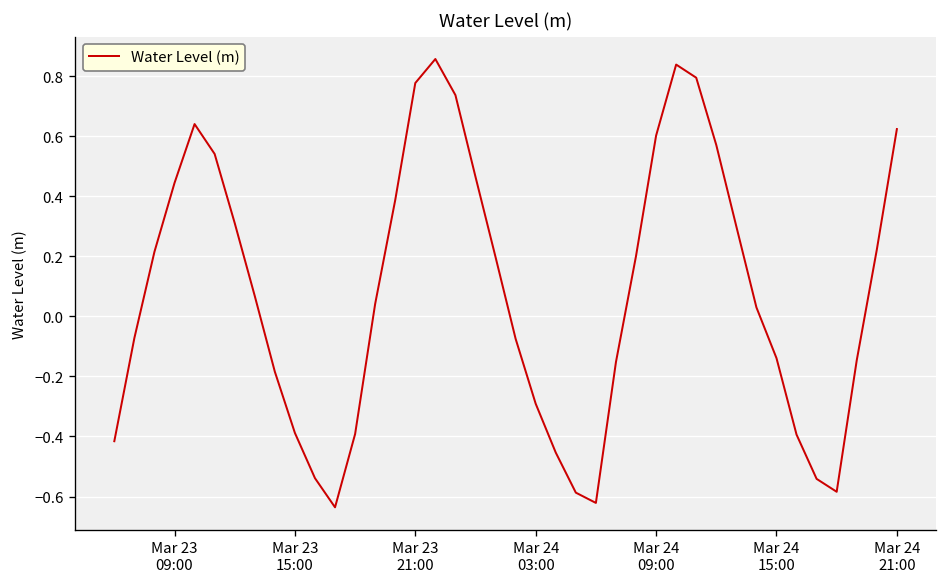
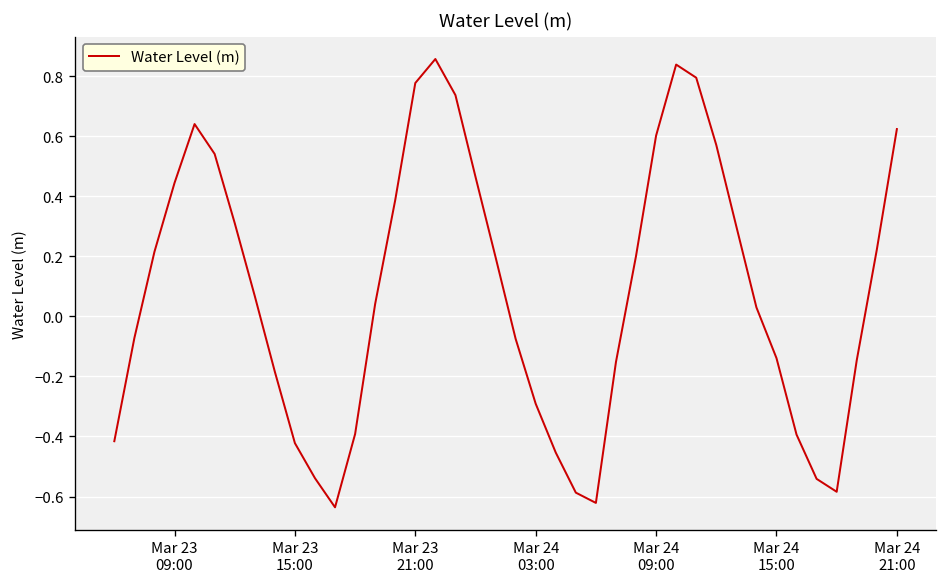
  {
    "Mar 23 09:00": 0.44,
-   "Mar 23 15:00": -0.39,
+   "Mar 23 15:00": -0.42,
    "Mar 23 21:00": 0.78,
    "Mar 24 03:00": -0.29,
    "Mar 24 09:00": 0.60,
    "Mar 24 15:00": -0.14,
    "Mar 24 21:00": 0.62
  }
